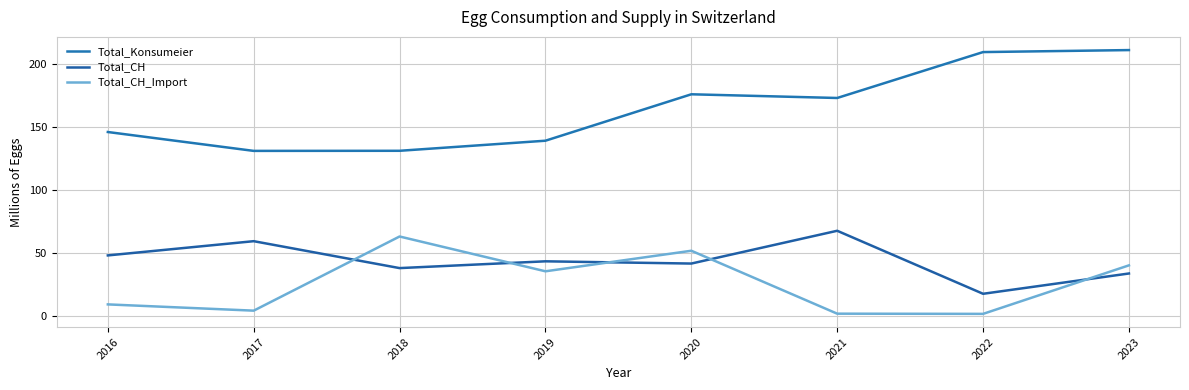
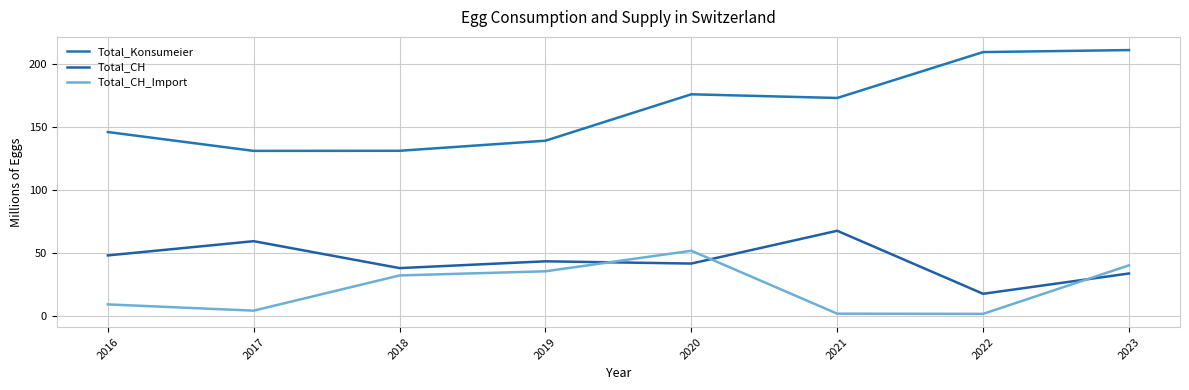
  {
    "Total_CH_Import": {
      "2016": 9,
      "2017": 4,
-     "2018": 63,
+     "2018": 32,
      "2019": 35,
      "2020": 52,
      "2021": 2,
      "2022": 2,
      "2023": 40
    }
  }
